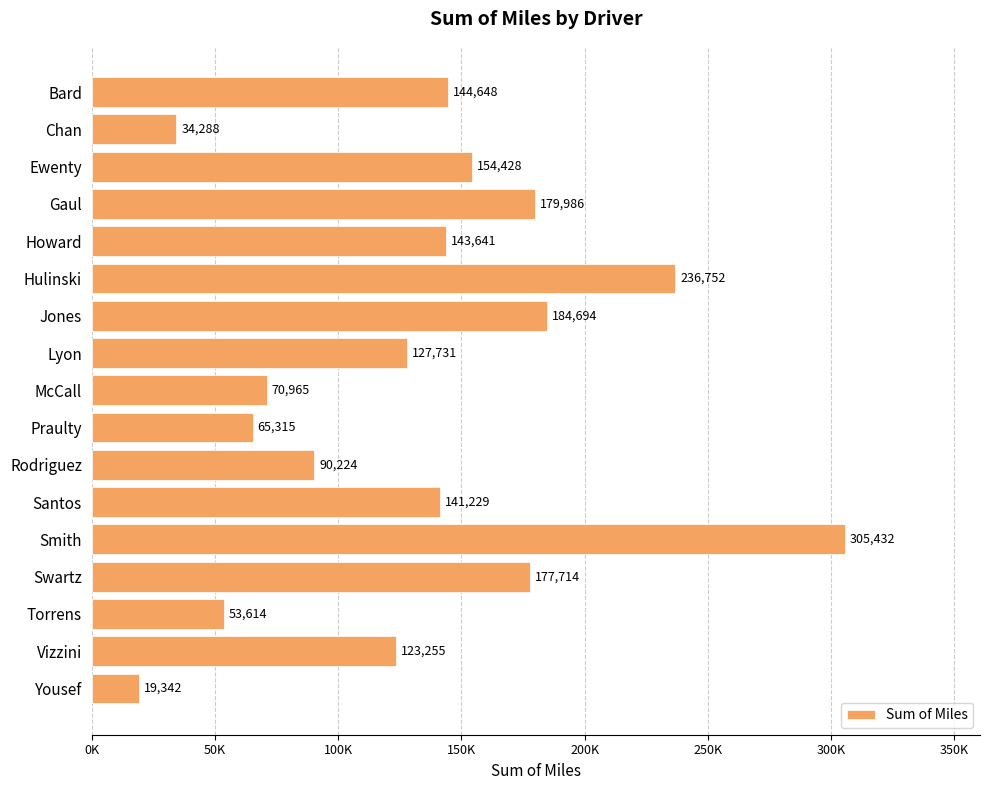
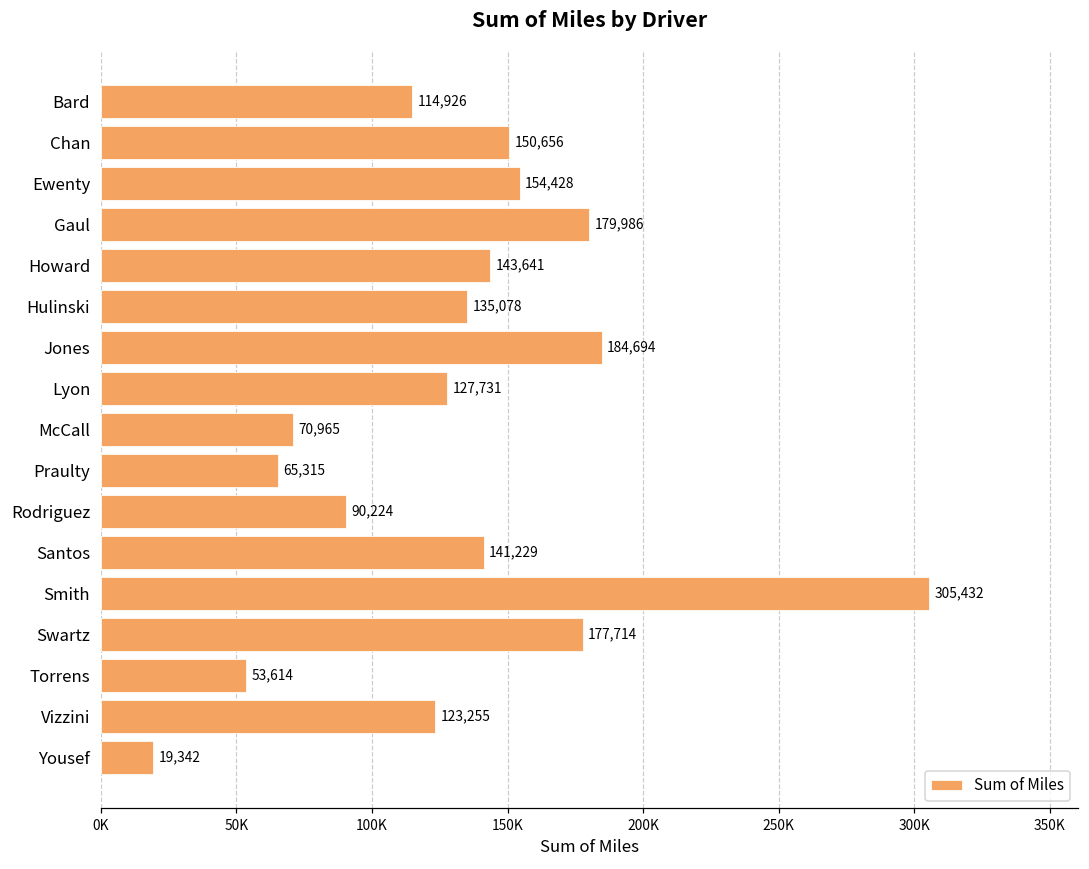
  {
-   "Bard": "144,648",
-   "Chan": "34,288",
+   "Bard": "114,926",
+   "Chan": "150,656",
    "Ewenty": "154,428",
    "Gaul": "179,986",
    "Howard": "143,641",
-   "Hulinski": "236,752",
+   "Hulinski": "135,078",
    "Jones": "184,694",
    "Lyon": "127,731",
    "McCall": "70,965",
    "Praulty": "65,315",
    "Rodriguez": "90,224",
    "Santos": "141,229",
    "Smith": "305,432",
    "Swartz": "177,714",
    "Torrens": "53,614",
    "Vizzini": "123,255",
    "Yousef": "19,342"
  }
